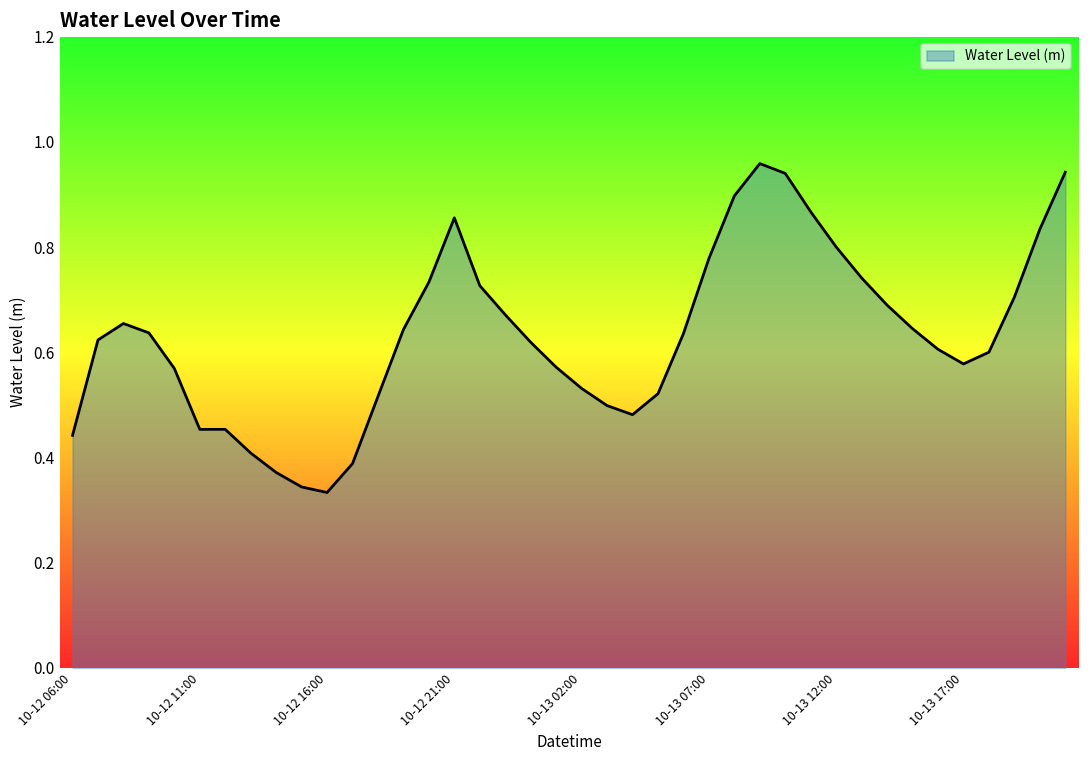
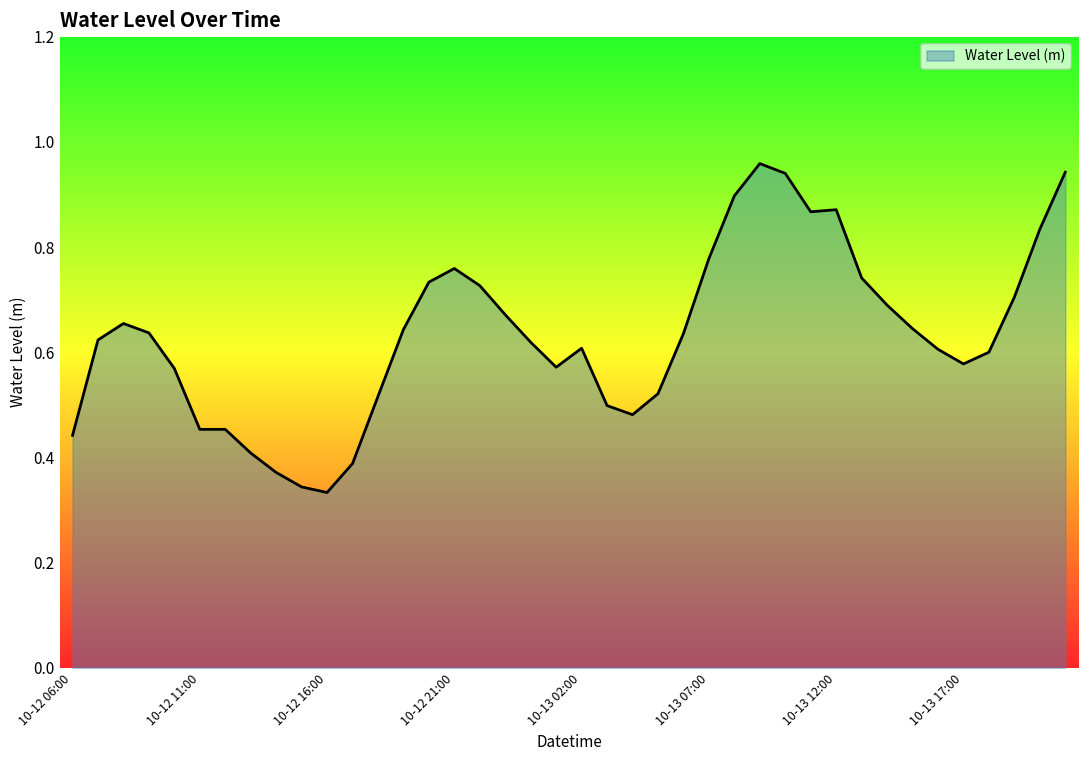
  {
    "10-12 06:00": 0.44,
    "10-12 11:00": 0.45,
    "10-12 16:00": 0.33,
-   "10-12 21:00": 0.86,
-   "10-13 02:00": 0.53,
+   "10-12 21:00": 0.76,
+   "10-13 02:00": 0.61,
    "10-13 07:00": 0.78,
-   "10-13 12:00": 0.80,
+   "10-13 12:00": 0.87,
    "10-13 17:00": 0.58
  }
